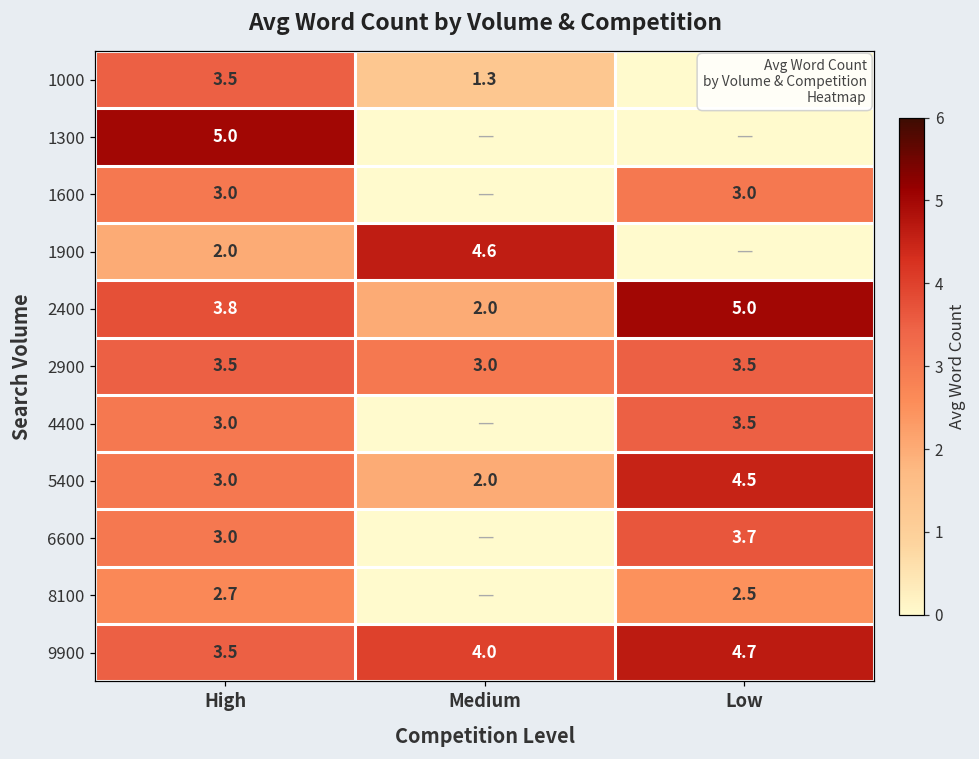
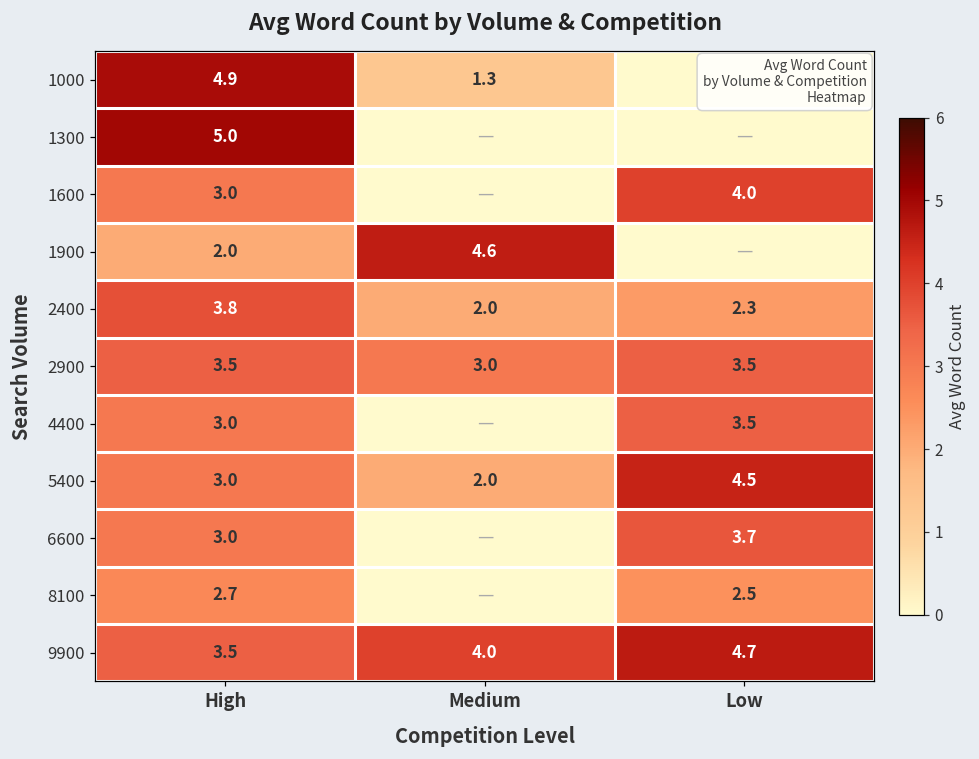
  {
    "1000": {
-     "High": 3.5,
+     "High": 4.9,
      "Medium": 1.3
    },
    "1300": {
      "High": 5.0
    },
    "1600": {
      "High": 3.0,
-     "Low": 3.0
+     "Low": 4.0
    },
    "1900": {
      "High": 2.0,
      "Medium": 4.6
    },
    "2400": {
      "High": 3.8,
      "Medium": 2.0,
-     "Low": 5.0
+     "Low": 2.3
    },
    "2900": {
      "High": 3.5,
      "Medium": 3.0,
      "Low": 3.5
    },
    "4400": {
      "High": 3.0,
      "Low": 3.5
    },
    "5400": {
      "High": 3.0,
      "Medium": 2.0,
      "Low": 4.5
    },
    "6600": {
      "High": 3.0,
      "Low": 3.7
    },
    "8100": {
      "High": 2.7,
      "Low": 2.5
    },
    "9900": {
      "High": 3.5,
      "Medium": 4.0,
      "Low": 4.7
    }
  }
